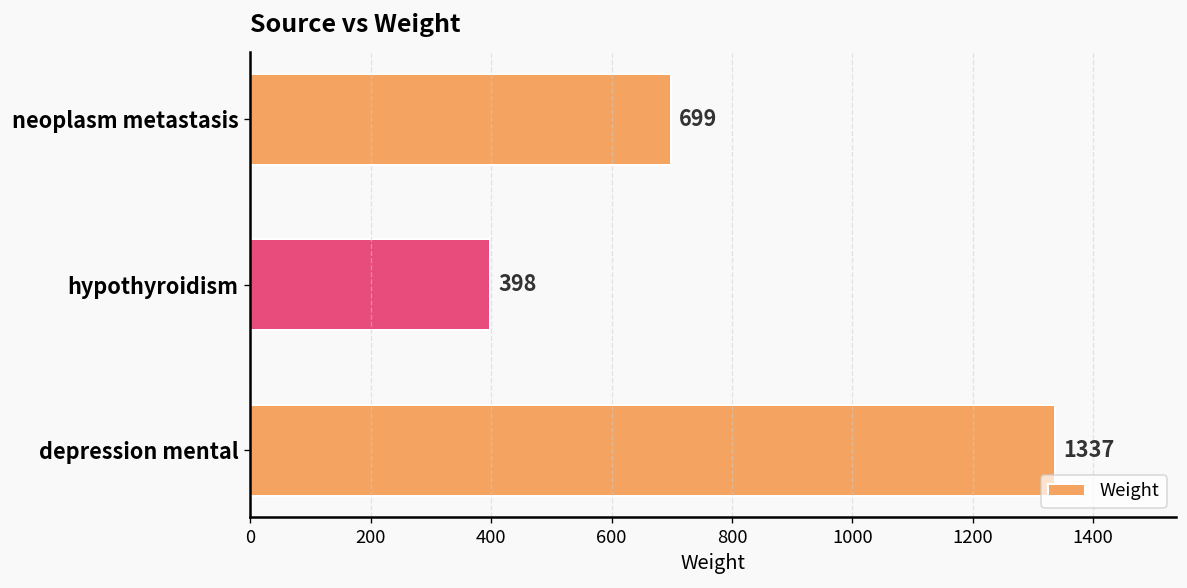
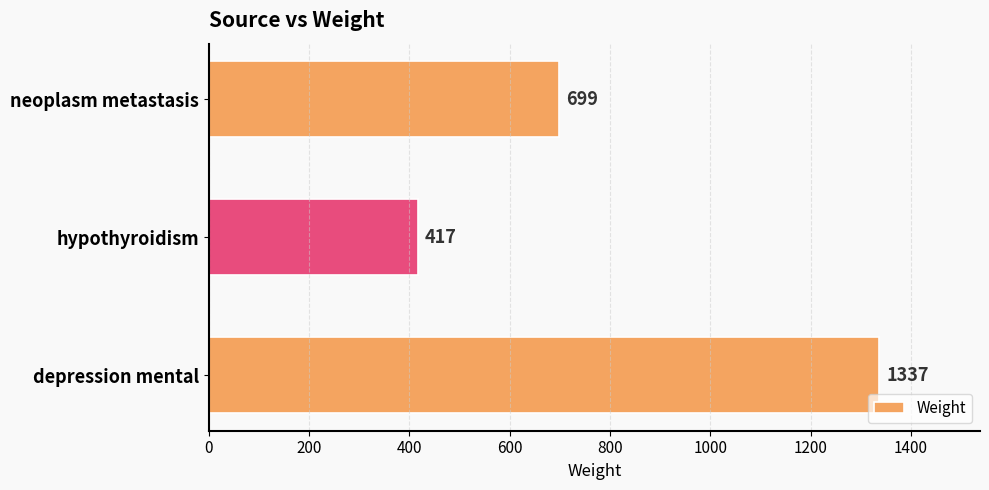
  {
    "neoplasm metastasis": 699,
-   "hypothyroidism": 398,
+   "hypothyroidism": 417,
    "depression mental": 1337
  }
